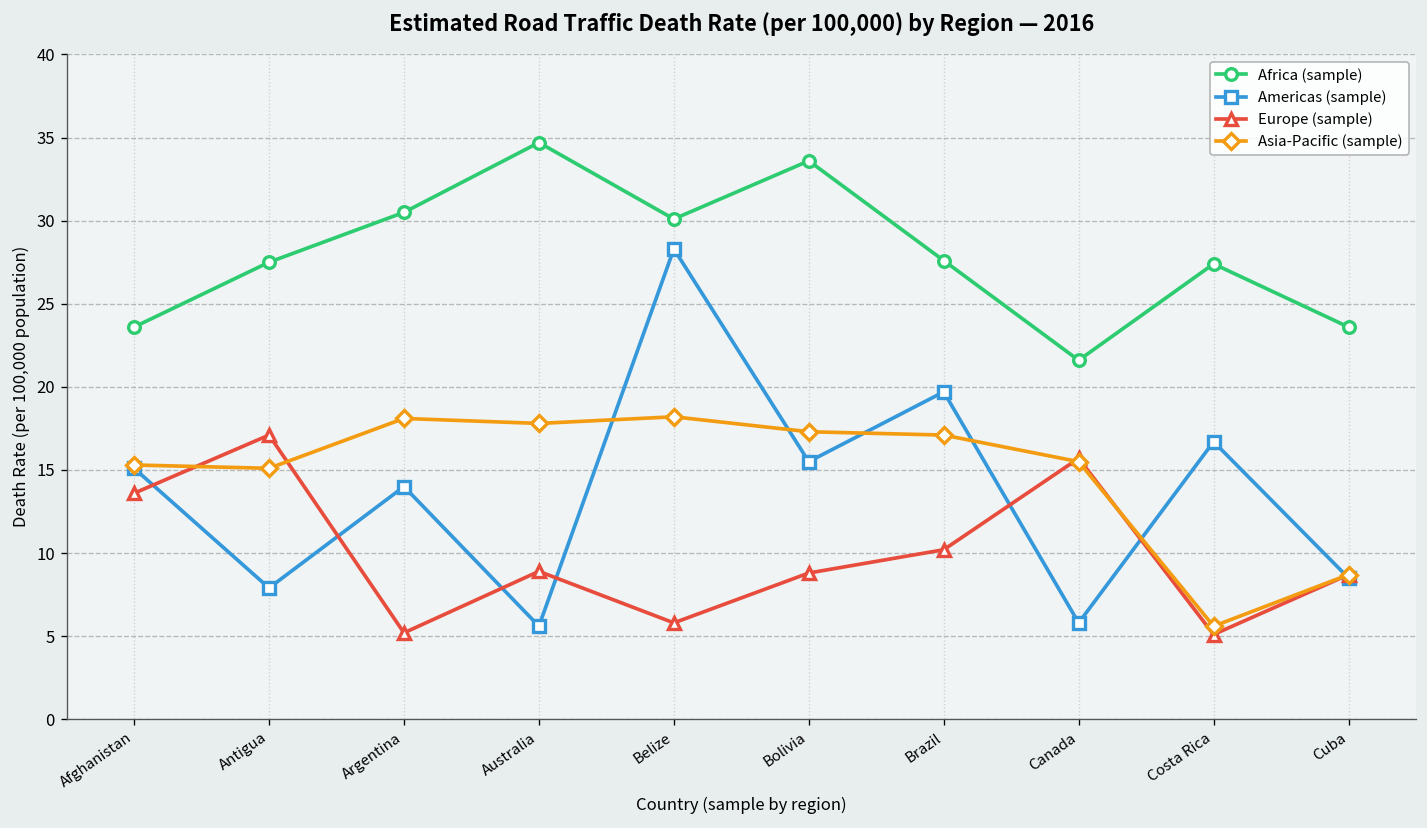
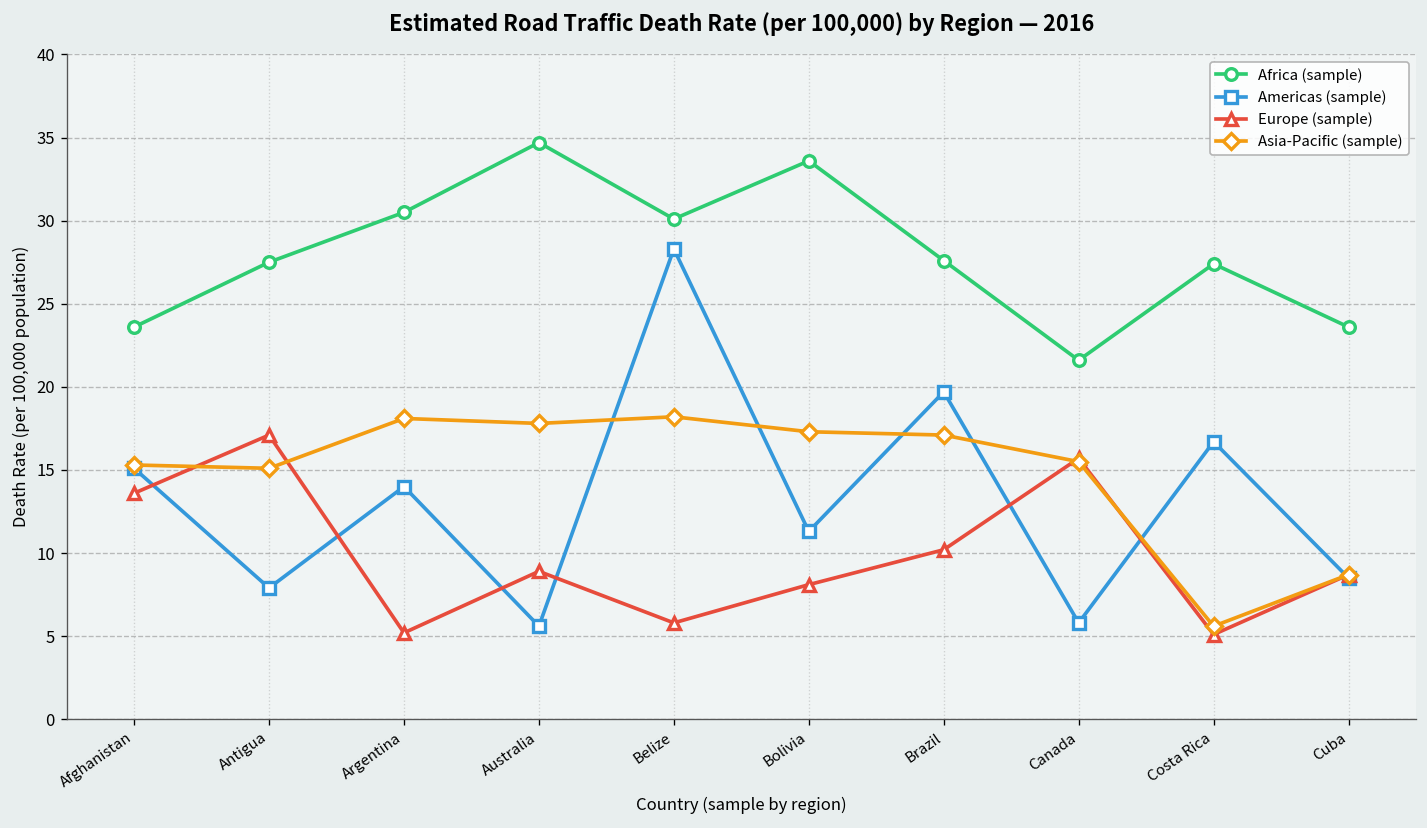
  {
    "Africa (sample)": {
      "Afghanistan": 23.6,
      "Antigua": 27.5,
      "Argentina": 30.5,
      "Australia": 34.7,
      "Belize": 30.1,
      "Bolivia": 33.6,
      "Brazil": 27.6,
      "Canada": 21.6,
      "Costa Rica": 27.4,
      "Cuba": 23.6
    },
    "Americas (sample)": {
      "Afghanistan": 15.1,
      "Antigua": 7.9,
      "Argentina": 14.0,
      "Australia": 5.6,
      "Belize": 28.3,
-     "Bolivia": 15.5,
+     "Bolivia": 11.3,
      "Brazil": 19.7,
      "Canada": 5.8,
      "Costa Rica": 16.7,
      "Cuba": 8.5
    },
    "Europe (sample)": {
      "Afghanistan": 13.6,
      "Antigua": 17.1,
      "Argentina": 5.2,
      "Australia": 8.9,
      "Belize": 5.8,
-     "Bolivia": 8.8,
+     "Bolivia": 8.1,
      "Brazil": 10.2,
      "Canada": 15.7,
      "Costa Rica": 5.1
    },
    "Asia-Pacific (sample)": {
      "Afghanistan": 15.3,
      "Antigua": 15.1,
      "Argentina": 18.1,
      "Australia": 17.8,
      "Belize": 18.2,
      "Bolivia": 17.3,
      "Brazil": 17.1,
      "Canada": 15.5,
      "Costa Rica": 5.6
    }
  }
